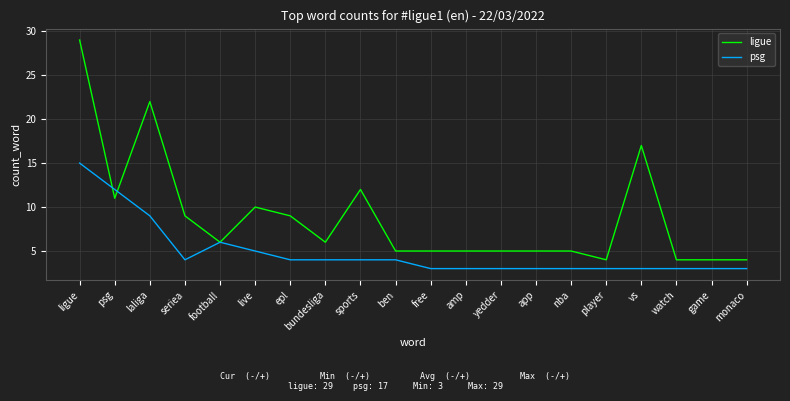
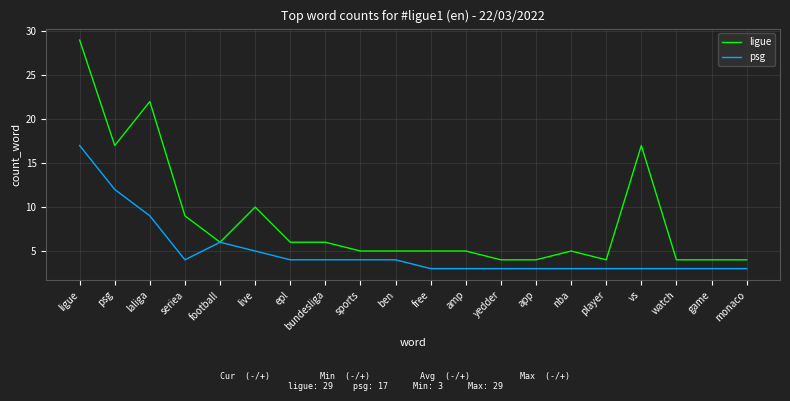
  {
    "ligue": {
      "ligue": 29,
-     "psg": 11,
+     "psg": 17,
      "laliga": 22,
      "seriea": 9,
      "live": 10,
-     "epl": 9,
+     "epl": 6,
      "bundesliga": 6,
-     "sports": 12,
+     "sports": 5,
      "ben": 5,
      "free": 5,
      "amp": 5,
-     "yedder": 5,
-     "app": 5,
+     "yedder": 4,
+     "app": 4,
      "nba": 5,
      "player": 4,
      "vs": 17,
      "watch": 4,
      "game": 4,
      "monaco": 4
    },
    "psg": {
-     "ligue": 15,
+     "ligue": 17,
      "psg": 12,
      "laliga": 9,
      "seriea": 4,
      "live": 5,
      "epl": 4,
      "bundesliga": 4,
      "sports": 4,
      "ben": 4,
      "free": 3,
      "amp": 3,
      "yedder": 3,
      "app": 3,
      "nba": 3,
      "player": 3,
      "vs": 3,
      "watch": 3,
      "game": 3,
      "monaco": 3
    }
  }
